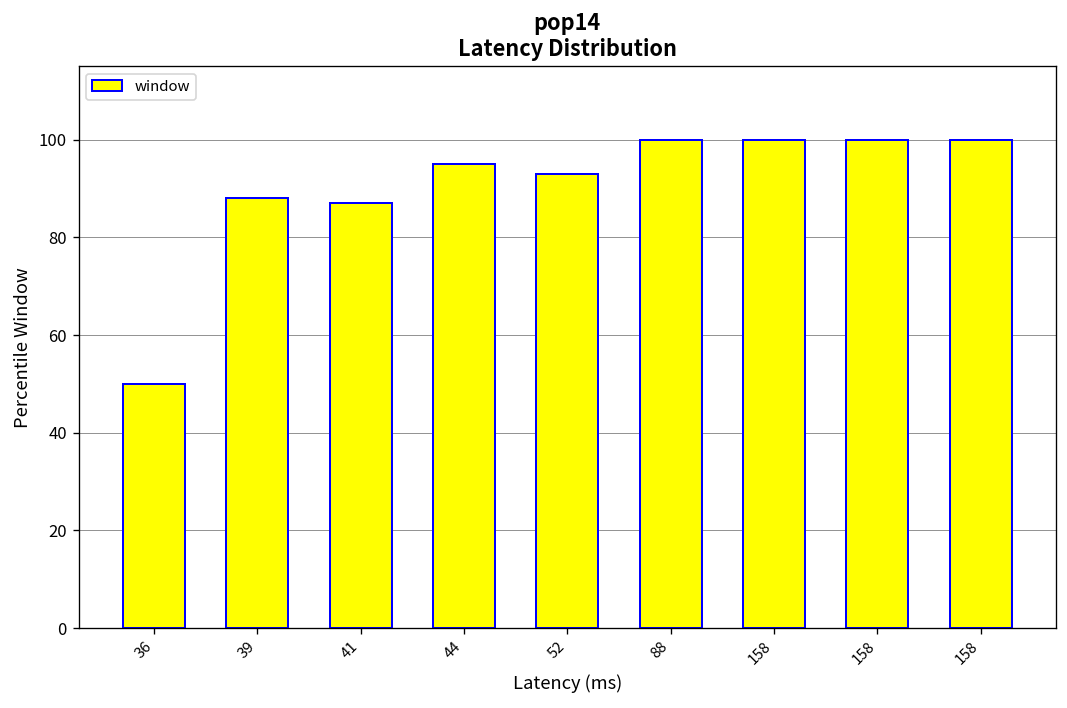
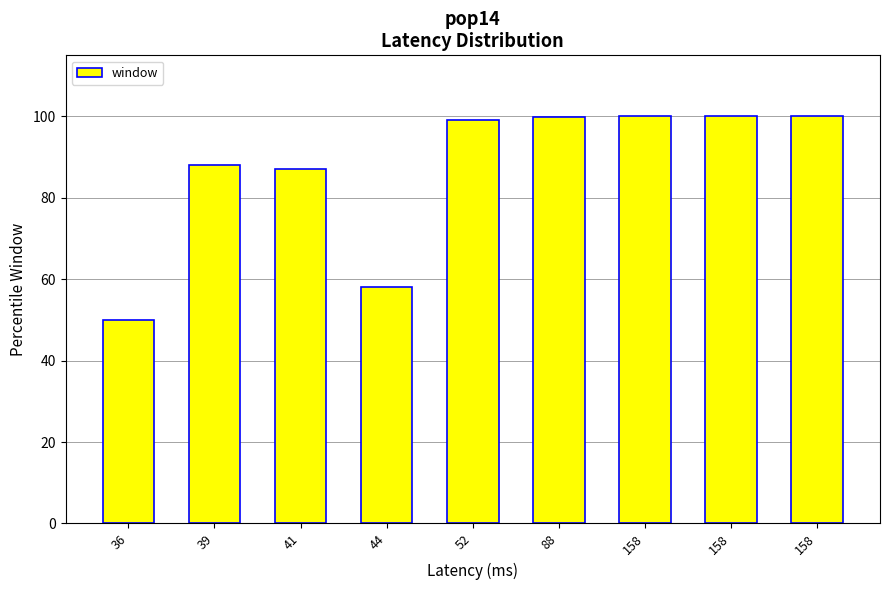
  {
    "36": 50,
    "39": 88,
    "41": 87,
-   "44": 95,
-   "52": 93,
+   "44": 58,
+   "52": 99,
    "88": 100
  }
